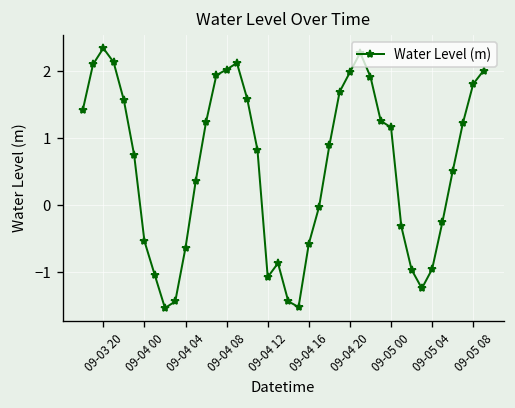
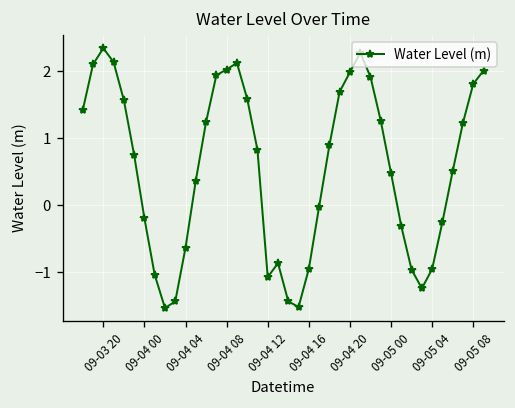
  {
    "09-03 20": 2.3,
-   "09-04 00": -0.5,
+   "09-04 00": -0.2,
    "09-04 04": -0.6,
    "09-04 08": 2.0,
    "09-04 12": -1.1,
-   "09-04 16": -0.6,
+   "09-04 16": -0.9,
    "09-04 20": 2.0,
-   "09-05 00": 1.2,
+   "09-05 00": 0.5,
    "09-05 04": -1.0,
    "09-05 08": 1.8
  }
